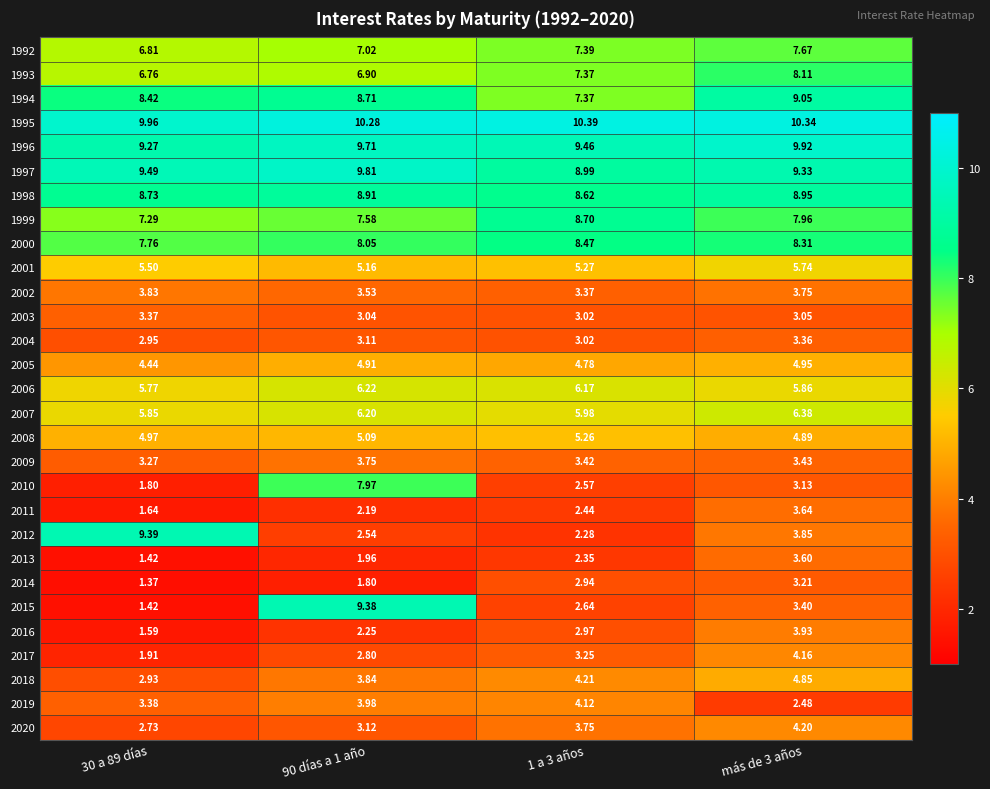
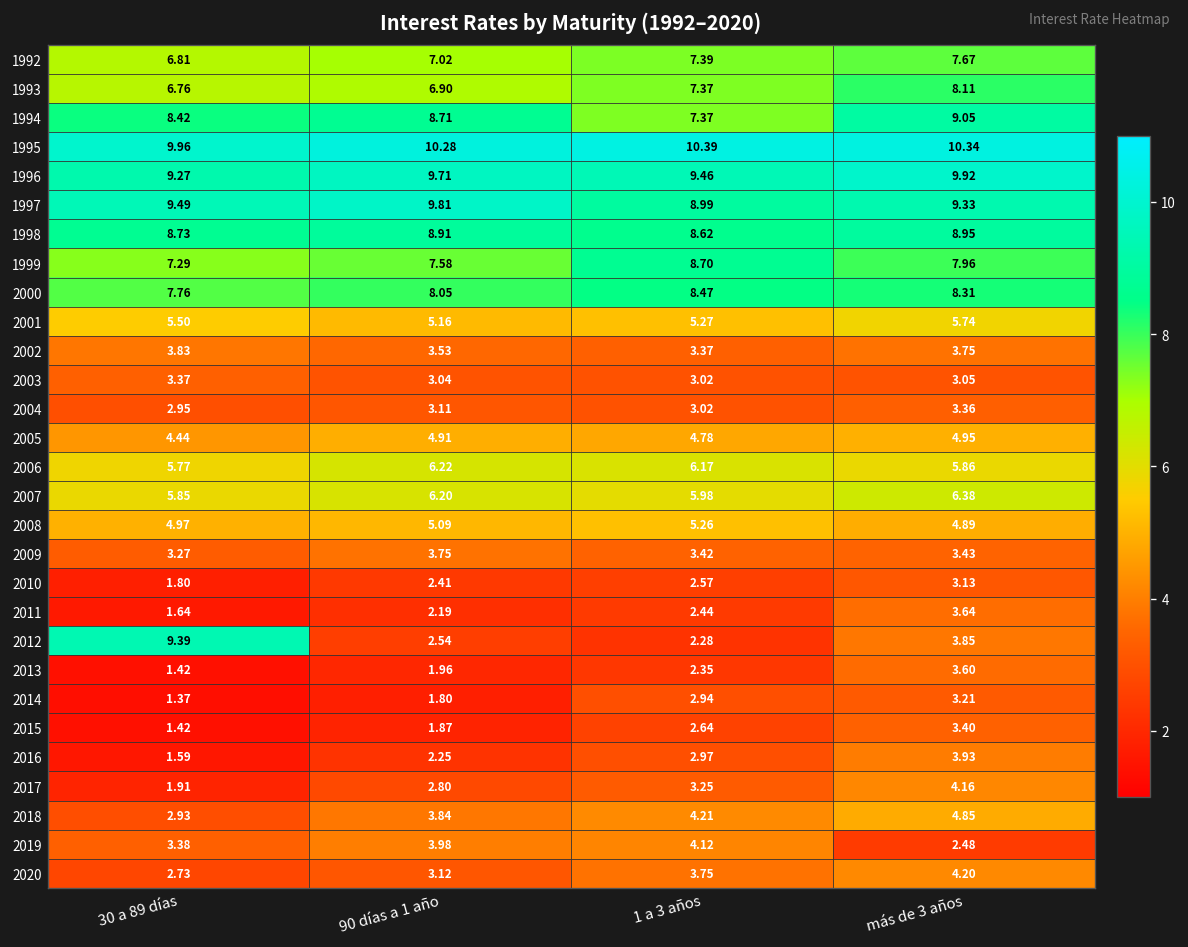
  {
    "1992": {
      "30 a 89 días": 6.81,
      "90 días a 1 año": 7.02,
      "1 a 3 años": 7.39,
      "más de 3 años": 7.67
    },
    "1993": {
      "30 a 89 días": 6.76,
      "90 días a 1 año": 6.90,
      "1 a 3 años": 7.37,
      "más de 3 años": 8.11
    },
    "1994": {
      "30 a 89 días": 8.42,
      "90 días a 1 año": 8.71,
      "1 a 3 años": 7.37,
      "más de 3 años": 9.05
    },
    "1995": {
      "30 a 89 días": 9.96,
      "90 días a 1 año": 10.28,
      "1 a 3 años": 10.39,
      "más de 3 años": 10.34
    },
    "1996": {
      "30 a 89 días": 9.27,
      "90 días a 1 año": 9.71,
      "1 a 3 años": 9.46,
      "más de 3 años": 9.92
    },
    "1997": {
      "30 a 89 días": 9.49,
      "90 días a 1 año": 9.81,
      "1 a 3 años": 8.99,
      "más de 3 años": 9.33
    },
    "1998": {
      "30 a 89 días": 8.73,
      "90 días a 1 año": 8.91,
      "1 a 3 años": 8.62,
      "más de 3 años": 8.95
    },
    "1999": {
      "30 a 89 días": 7.29,
      "90 días a 1 año": 7.58,
      "1 a 3 años": 8.70,
      "más de 3 años": 7.96
    },
    "2000": {
      "30 a 89 días": 7.76,
      "90 días a 1 año": 8.05,
      "1 a 3 años": 8.47,
      "más de 3 años": 8.31
    },
    "2001": {
      "30 a 89 días": 5.50,
      "90 días a 1 año": 5.16,
      "1 a 3 años": 5.27,
      "más de 3 años": 5.74
    },
    "2002": {
      "30 a 89 días": 3.83,
      "90 días a 1 año": 3.53,
      "1 a 3 años": 3.37,
      "más de 3 años": 3.75
    },
    "2003": {
      "30 a 89 días": 3.37,
      "90 días a 1 año": 3.04,
      "1 a 3 años": 3.02,
      "más de 3 años": 3.05
    },
    "2004": {
      "30 a 89 días": 2.95,
      "90 días a 1 año": 3.11,
      "1 a 3 años": 3.02,
      "más de 3 años": 3.36
    },
    "2005": {
      "30 a 89 días": 4.44,
      "90 días a 1 año": 4.91,
      "1 a 3 años": 4.78,
      "más de 3 años": 4.95
    },
    "2006": {
      "30 a 89 días": 5.77,
      "90 días a 1 año": 6.22,
      "1 a 3 años": 6.17,
      "más de 3 años": 5.86
    },
    "2007": {
      "30 a 89 días": 5.85,
      "90 días a 1 año": 6.20,
      "1 a 3 años": 5.98,
      "más de 3 años": 6.38
    },
    "2008": {
      "30 a 89 días": 4.97,
      "90 días a 1 año": 5.09,
      "1 a 3 años": 5.26,
      "más de 3 años": 4.89
    },
    "2009": {
      "30 a 89 días": 3.27,
      "90 días a 1 año": 3.75,
      "1 a 3 años": 3.42,
      "más de 3 años": 3.43
    },
    "2010": {
      "30 a 89 días": 1.80,
-     "90 días a 1 año": 7.97,
+     "90 días a 1 año": 2.41,
      "1 a 3 años": 2.57,
      "más de 3 años": 3.13
    },
    "2011": {
      "30 a 89 días": 1.64,
      "90 días a 1 año": 2.19,
      "1 a 3 años": 2.44,
      "más de 3 años": 3.64
    },
    "2012": {
      "30 a 89 días": 9.39,
      "90 días a 1 año": 2.54,
      "1 a 3 años": 2.28,
      "más de 3 años": 3.85
    },
    "2013": {
      "30 a 89 días": 1.42,
      "90 días a 1 año": 1.96,
      "1 a 3 años": 2.35,
      "más de 3 años": 3.60
    },
    "2014": {
      "30 a 89 días": 1.37,
      "90 días a 1 año": 1.80,
      "1 a 3 años": 2.94,
      "más de 3 años": 3.21
    },
    "2015": {
      "30 a 89 días": 1.42,
-     "90 días a 1 año": 9.38,
+     "90 días a 1 año": 1.87,
      "1 a 3 años": 2.64,
      "más de 3 años": 3.40
    },
    "2016": {
      "30 a 89 días": 1.59,
      "90 días a 1 año": 2.25,
      "1 a 3 años": 2.97,
      "más de 3 años": 3.93
    },
    "2017": {
      "30 a 89 días": 1.91,
      "90 días a 1 año": 2.80,
      "1 a 3 años": 3.25,
      "más de 3 años": 4.16
    },
    "2018": {
      "30 a 89 días": 2.93,
      "90 días a 1 año": 3.84,
      "1 a 3 años": 4.21,
      "más de 3 años": 4.85
    },
    "2019": {
      "30 a 89 días": 3.38,
      "90 días a 1 año": 3.98,
      "1 a 3 años": 4.12,
      "más de 3 años": 2.48
    },
    "2020": {
      "30 a 89 días": 2.73,
      "90 días a 1 año": 3.12,
      "1 a 3 años": 3.75,
      "más de 3 años": 4.20
    }
  }
